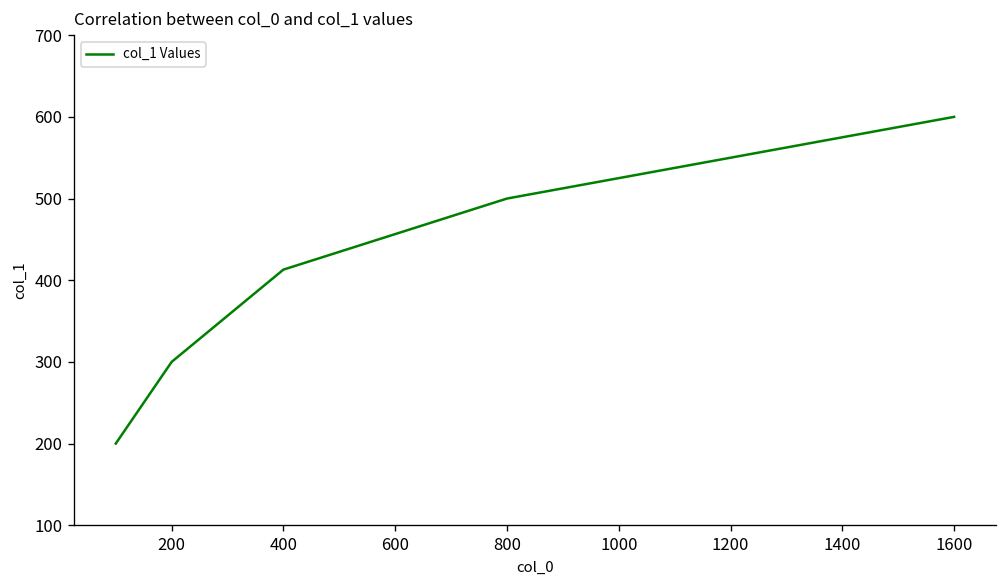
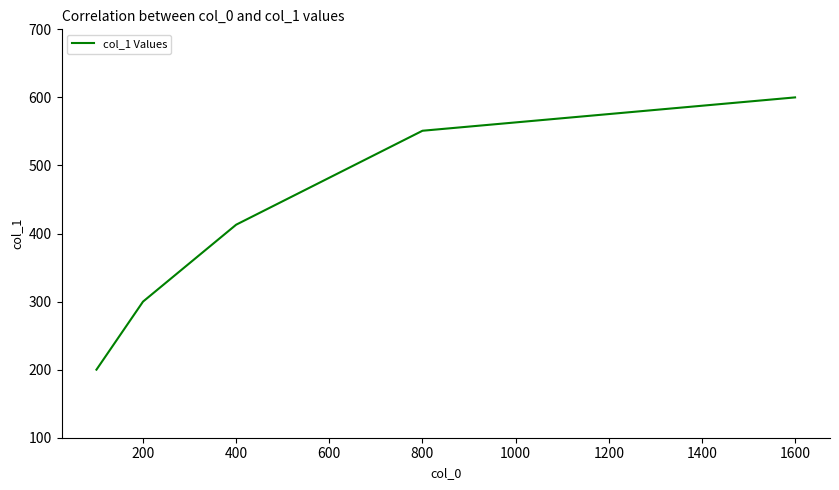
  {
    "200": 300,
    "400": 410,
-   "800": 500,
+   "800": 550,
    "1600": 600
  }
